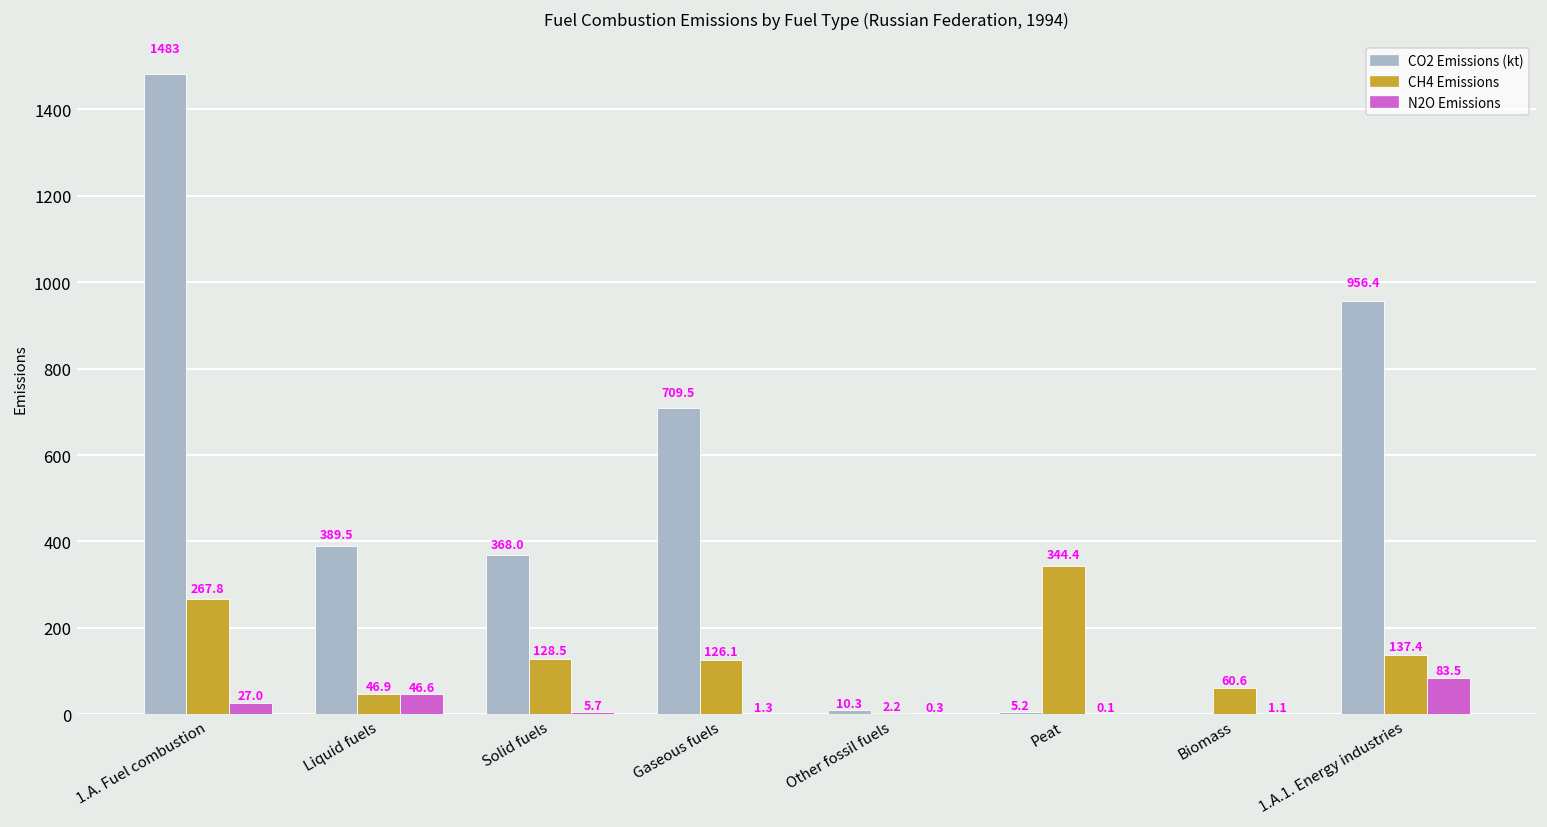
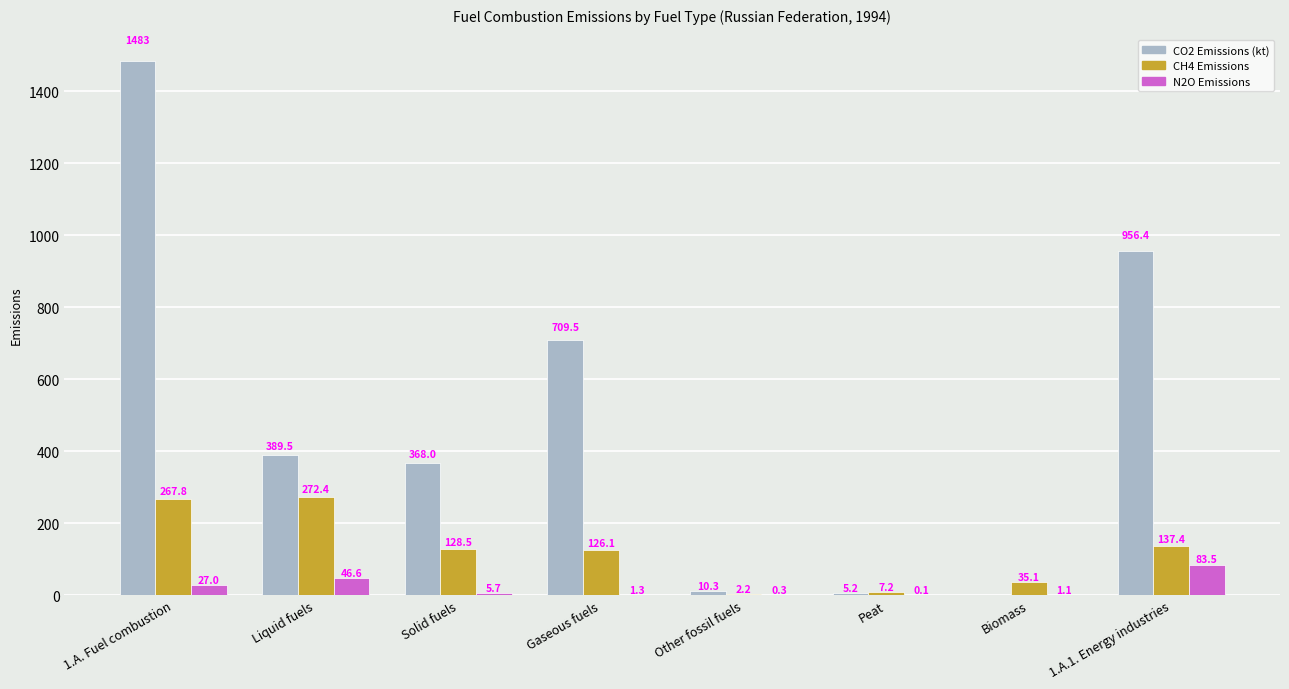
  {
    "CO2 Emissions (kt)": {
      "1.A. Fuel combustion": 1483,
      "Liquid fuels": 389.5,
      "Solid fuels": 368.0,
      "Gaseous fuels": 709.5,
      "Other fossil fuels": 10.3,
      "Peat": 5.2,
      "1.A.1. Energy industries": 956.4
    },
    "CH4 Emissions": {
      "1.A. Fuel combustion": 267.8,
-     "Liquid fuels": 46.9,
+     "Liquid fuels": 272.4,
      "Solid fuels": 128.5,
      "Gaseous fuels": 126.1,
      "Other fossil fuels": 2.2,
-     "Peat": 344.4,
-     "Biomass": 60.6,
+     "Peat": 7.2,
+     "Biomass": 35.1,
      "1.A.1. Energy industries": 137.4
    },
    "N2O Emissions": {
      "1.A. Fuel combustion": 27.0,
      "Liquid fuels": 46.6,
      "Solid fuels": 5.7,
      "Gaseous fuels": 1.3,
      "Other fossil fuels": 0.3,
      "Peat": 0.1,
      "Biomass": 1.1,
      "1.A.1. Energy industries": 83.5
    }
  }
